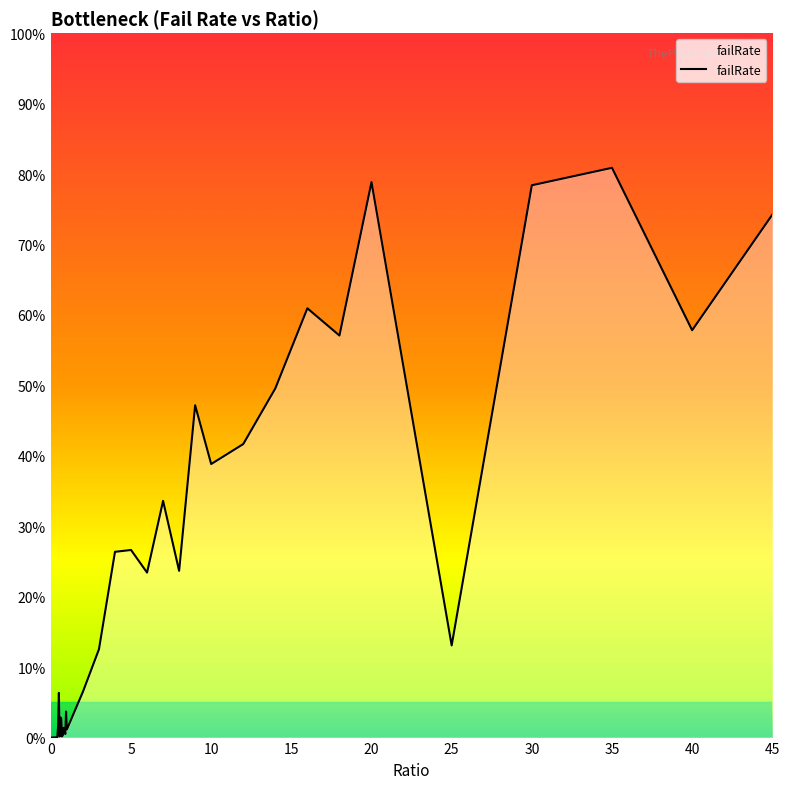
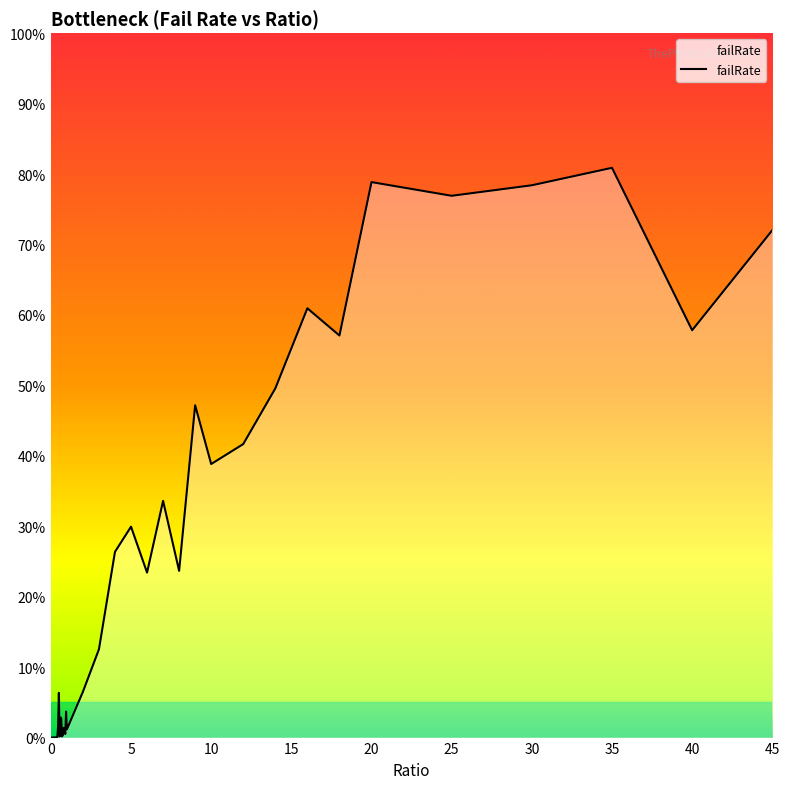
  {
-   "5": "27%",
+   "5": "30%",
    "10": "39%",
    "20": "79%",
-   "25": "13%",
+   "25": "77%",
    "30": "78%",
    "35": "81%",
    "40": "58%",
-   "45": "74%"
+   "45": "72%"
  }
